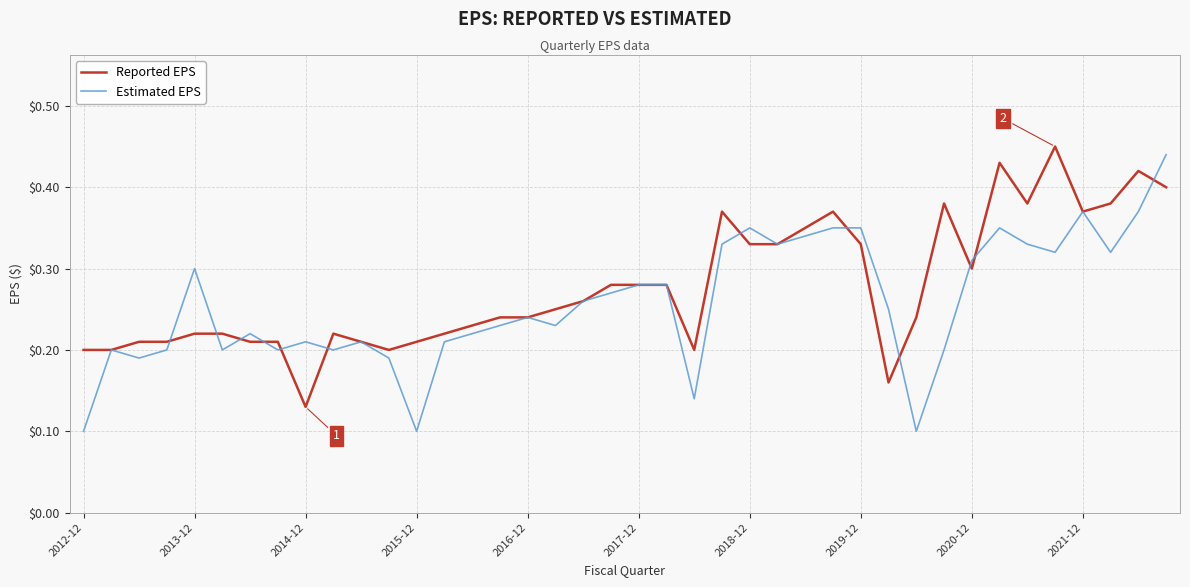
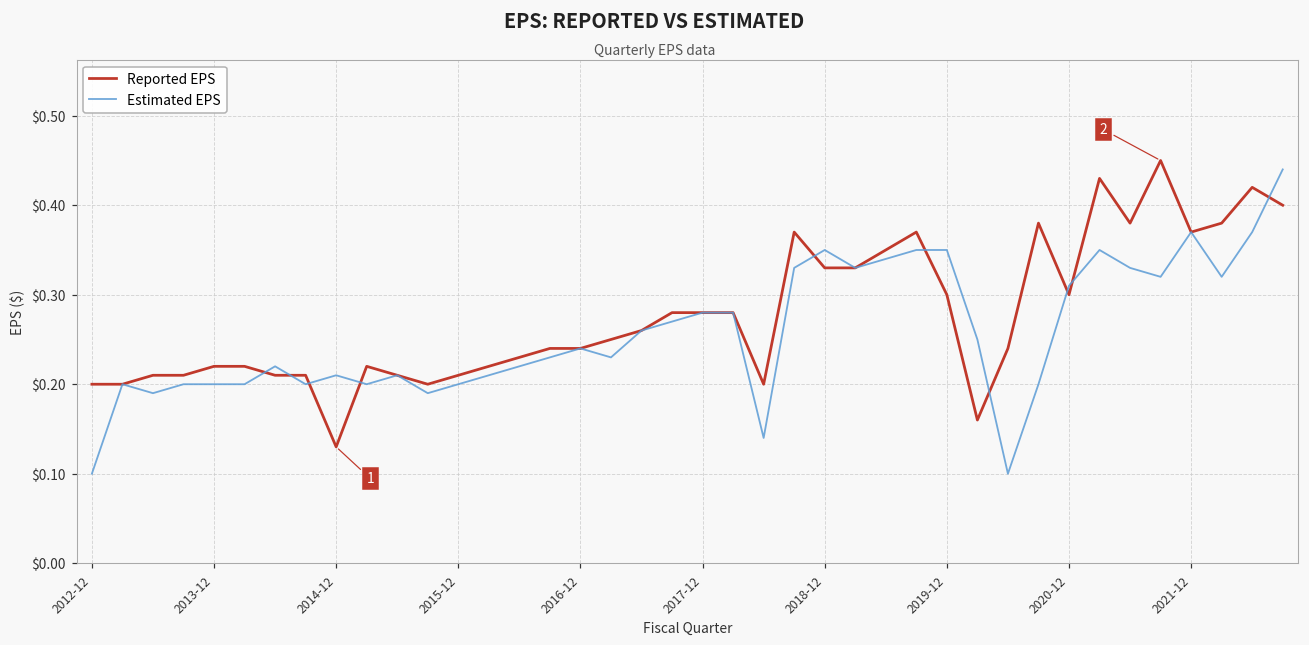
  {
    "Reported EPS": {
      "2012-12": "$0.20",
      "2013-12": "$0.22",
      "2014-12": "$0.13",
      "2015-12": "$0.21",
      "2018-12": "$0.33",
-     "2019-12": "$0.33",
+     "2019-12": "$0.30",
      "2020-12": "$0.30"
    },
    "Estimated EPS": {
      "2012-12": "$0.1",
-     "2013-12": "$0.3",
+     "2013-12": "$0.2",
      "2014-12": "$0.21",
-     "2015-12": "$0.1",
+     "2015-12": "$0.2",
      "2018-12": "$0.35",
      "2019-12": "$0.35",
      "2020-12": "$0.31"
    }
  }
